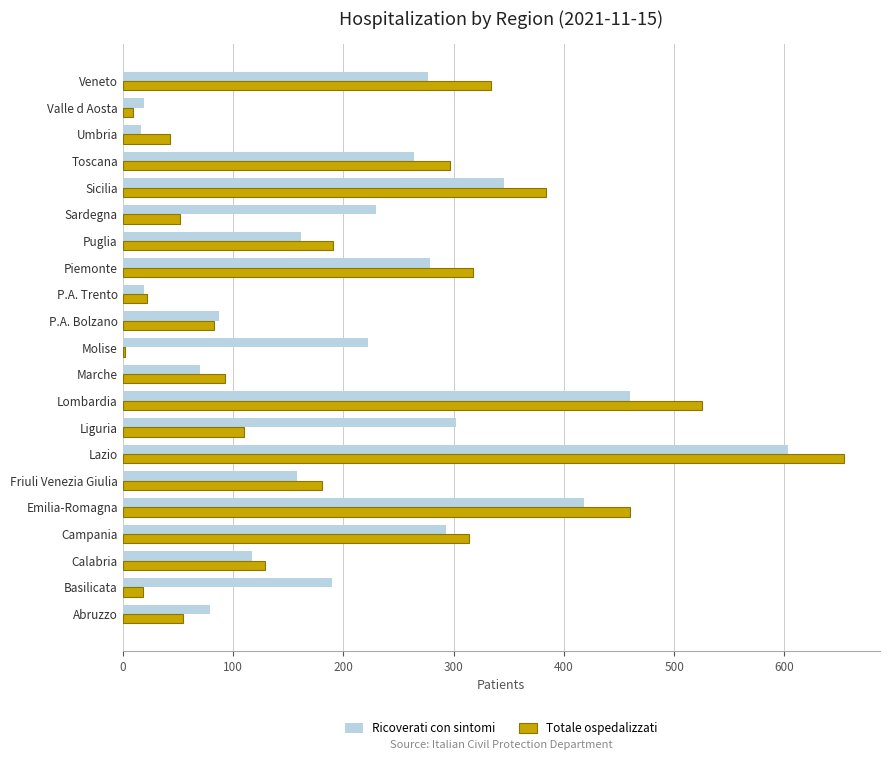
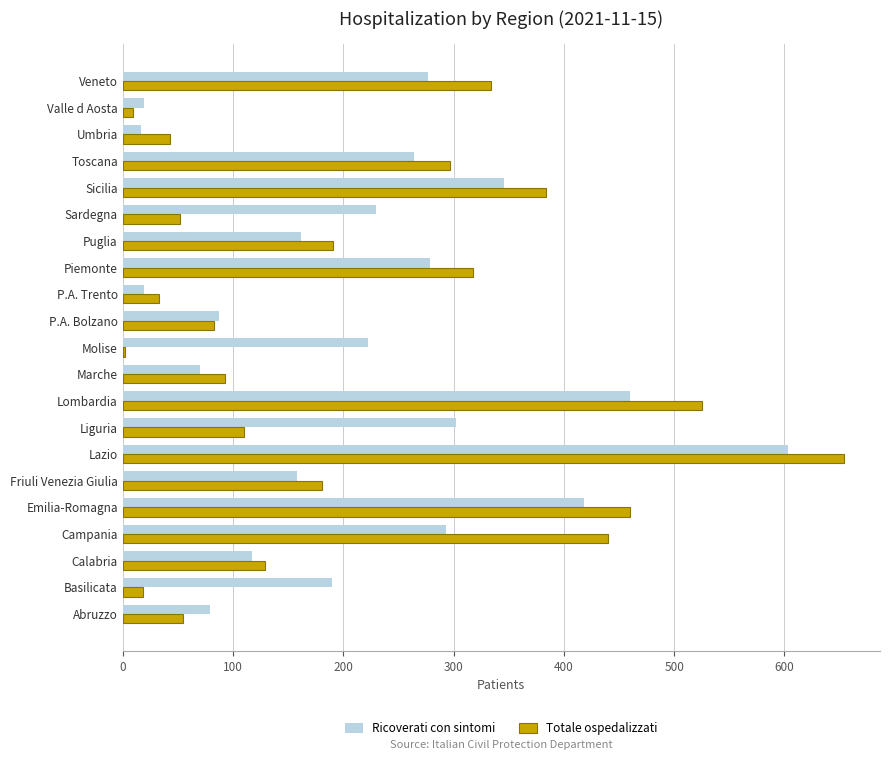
  {
    "Ricoverati con sintomi": {
      "Veneto": 277,
      "Valle d Aosta": 19,
      "Umbria": 17,
      "Toscana": 264,
      "Sicilia": 346,
      "Sardegna": 230,
      "Puglia": 162,
      "Piemonte": 279,
      "P.A. Trento": 19,
      "P.A. Bolzano": 87,
      "Molise": 222,
      "Marche": 70,
      "Lombardia": 460,
      "Liguria": 302,
      "Lazio": 603,
      "Friuli Venezia Giulia": 158,
      "Emilia-Romagna": 418,
      "Campania": 293,
      "Calabria": 117,
      "Basilicata": 190,
      "Abruzzo": 79
    },
    "Totale ospedalizzati": {
      "Veneto": 334,
      "Valle d Aosta": 9,
      "Umbria": 43,
      "Toscana": 297,
      "Sicilia": 384,
      "Sardegna": 52,
      "Puglia": 191,
      "Piemonte": 318,
-     "P.A. Trento": 22,
+     "P.A. Trento": 33,
      "P.A. Bolzano": 83,
      "Marche": 93,
      "Lombardia": 525,
      "Liguria": 110,
      "Lazio": 654,
      "Friuli Venezia Giulia": 181,
      "Emilia-Romagna": 460,
-     "Campania": 314,
+     "Campania": 440,
      "Calabria": 129,
      "Basilicata": 18,
      "Abruzzo": 55
    }
  }
